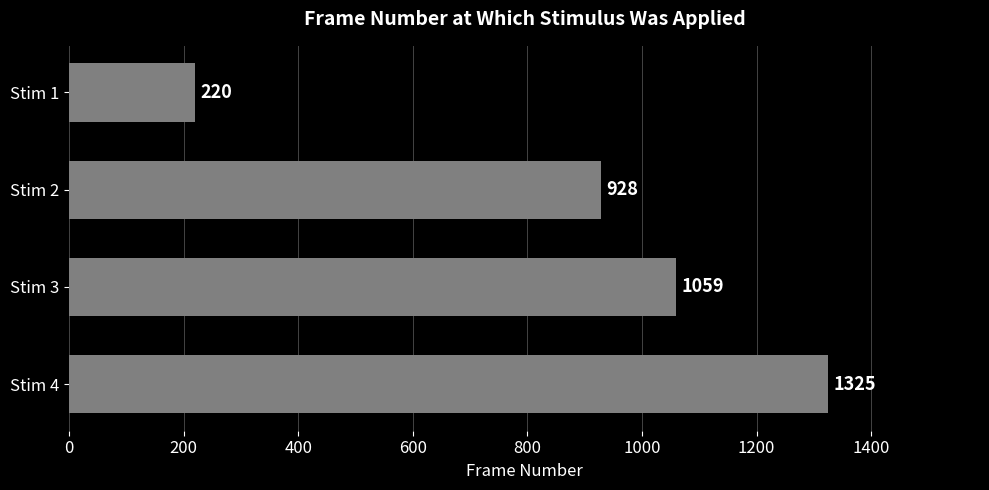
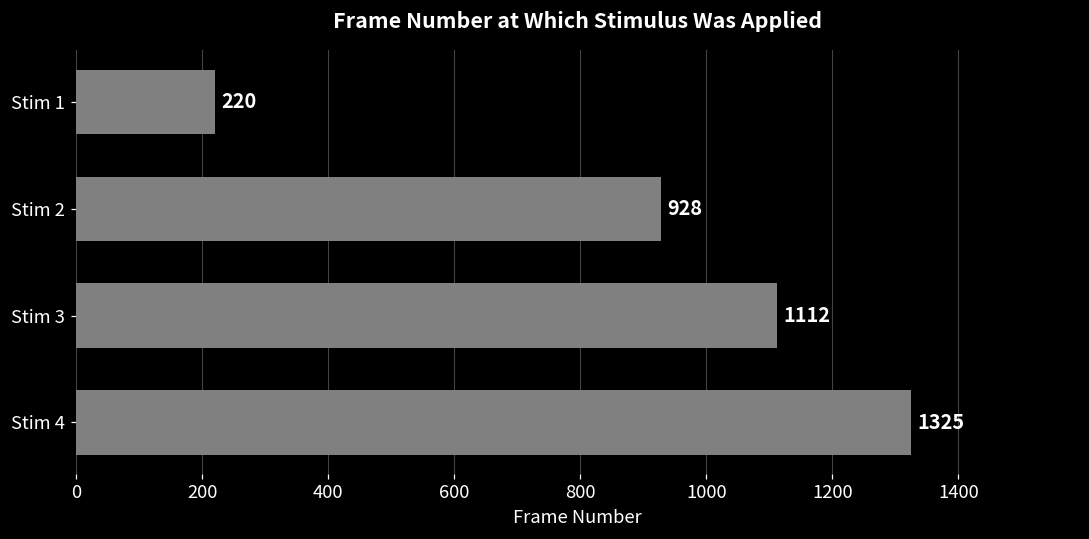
  {
    "Stim 1": 220,
    "Stim 2": 928,
-   "Stim 3": 1059,
+   "Stim 3": 1112,
    "Stim 4": 1325
  }
